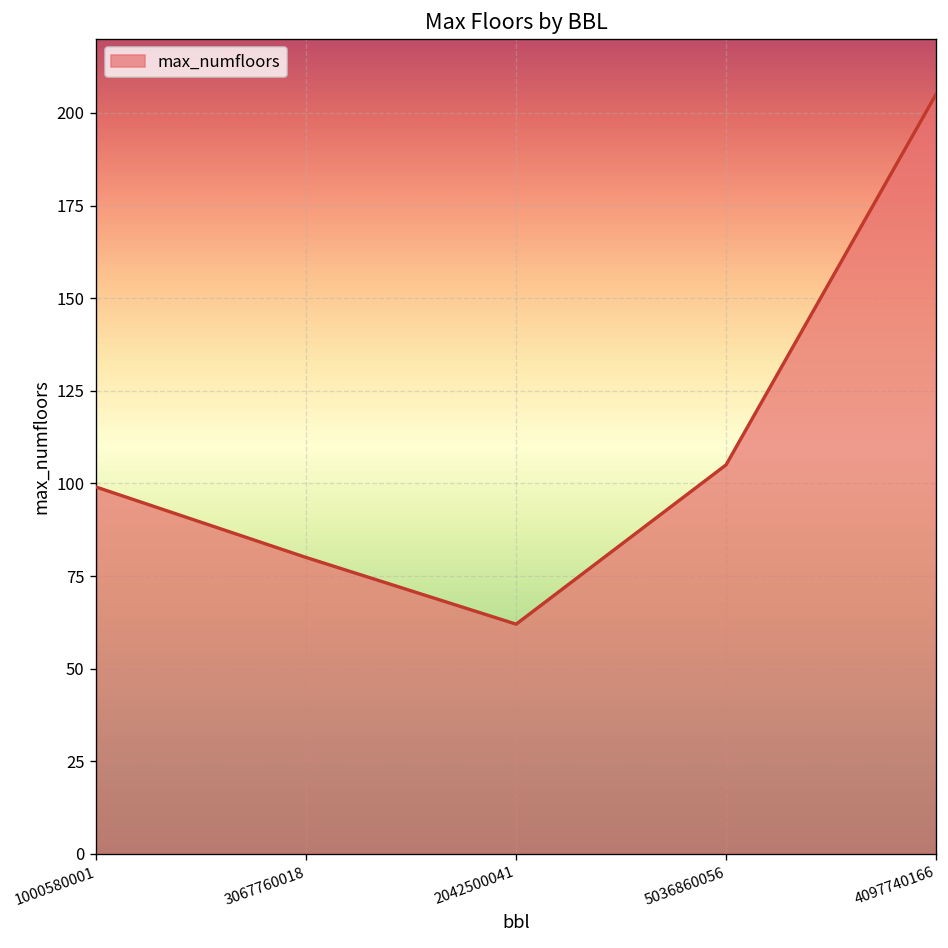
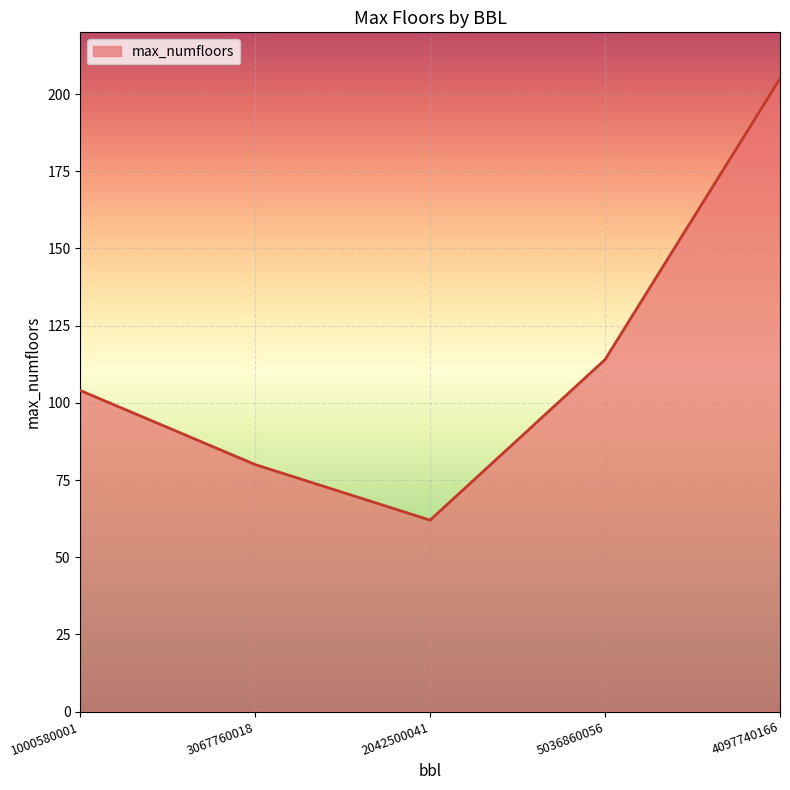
  {
-   "1000580001": 99,
+   "1000580001": 104,
    "3067760018": 80,
    "2042500041": 62,
-   "5036860056": 105,
+   "5036860056": 114,
    "4097740166": 205
  }
